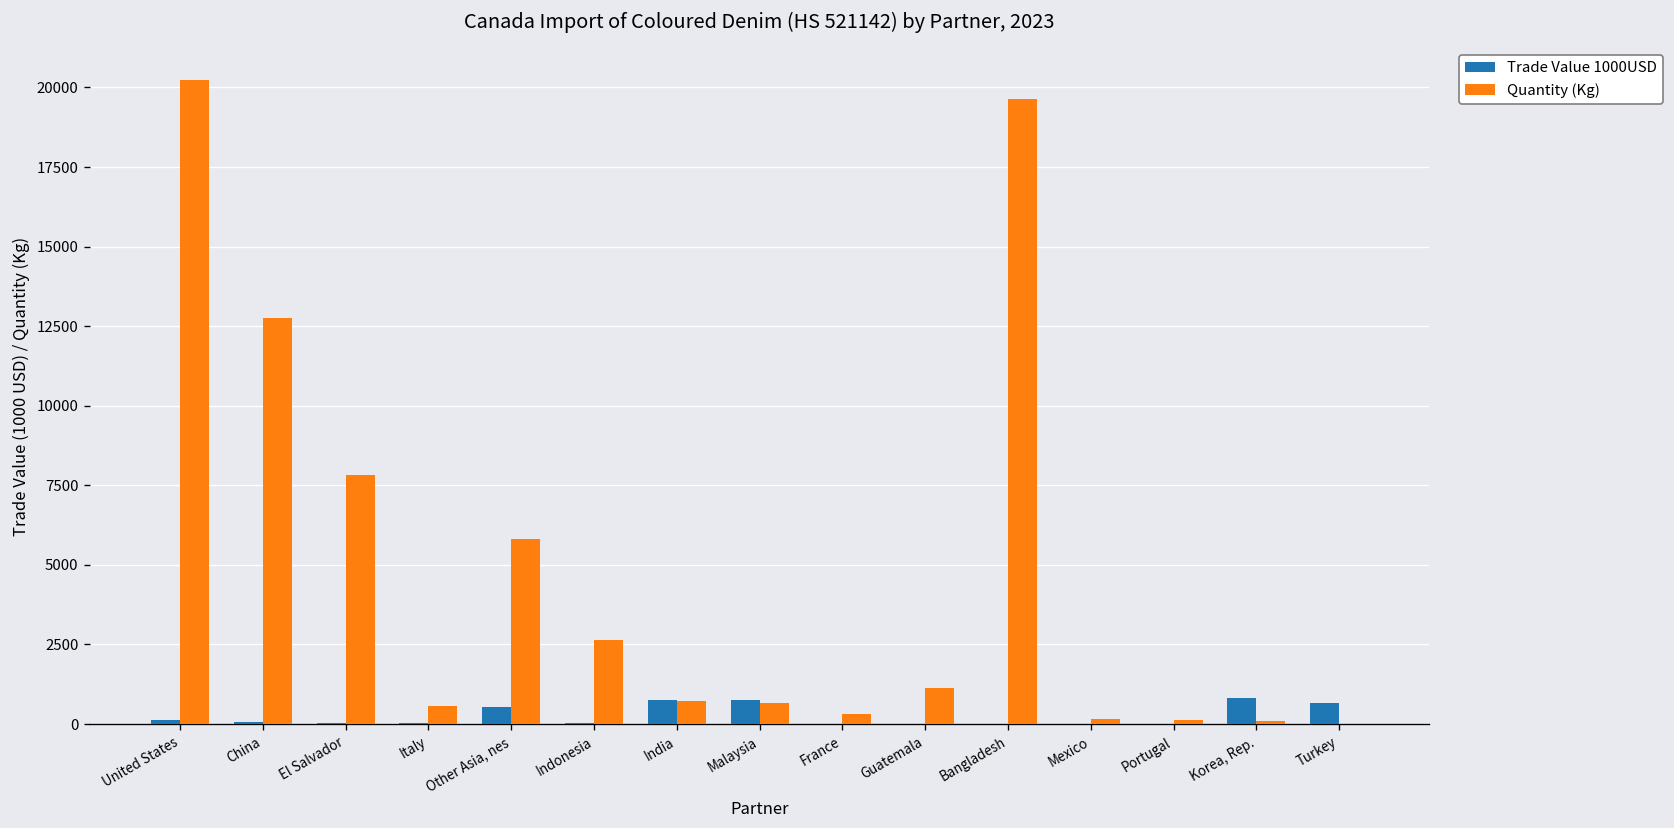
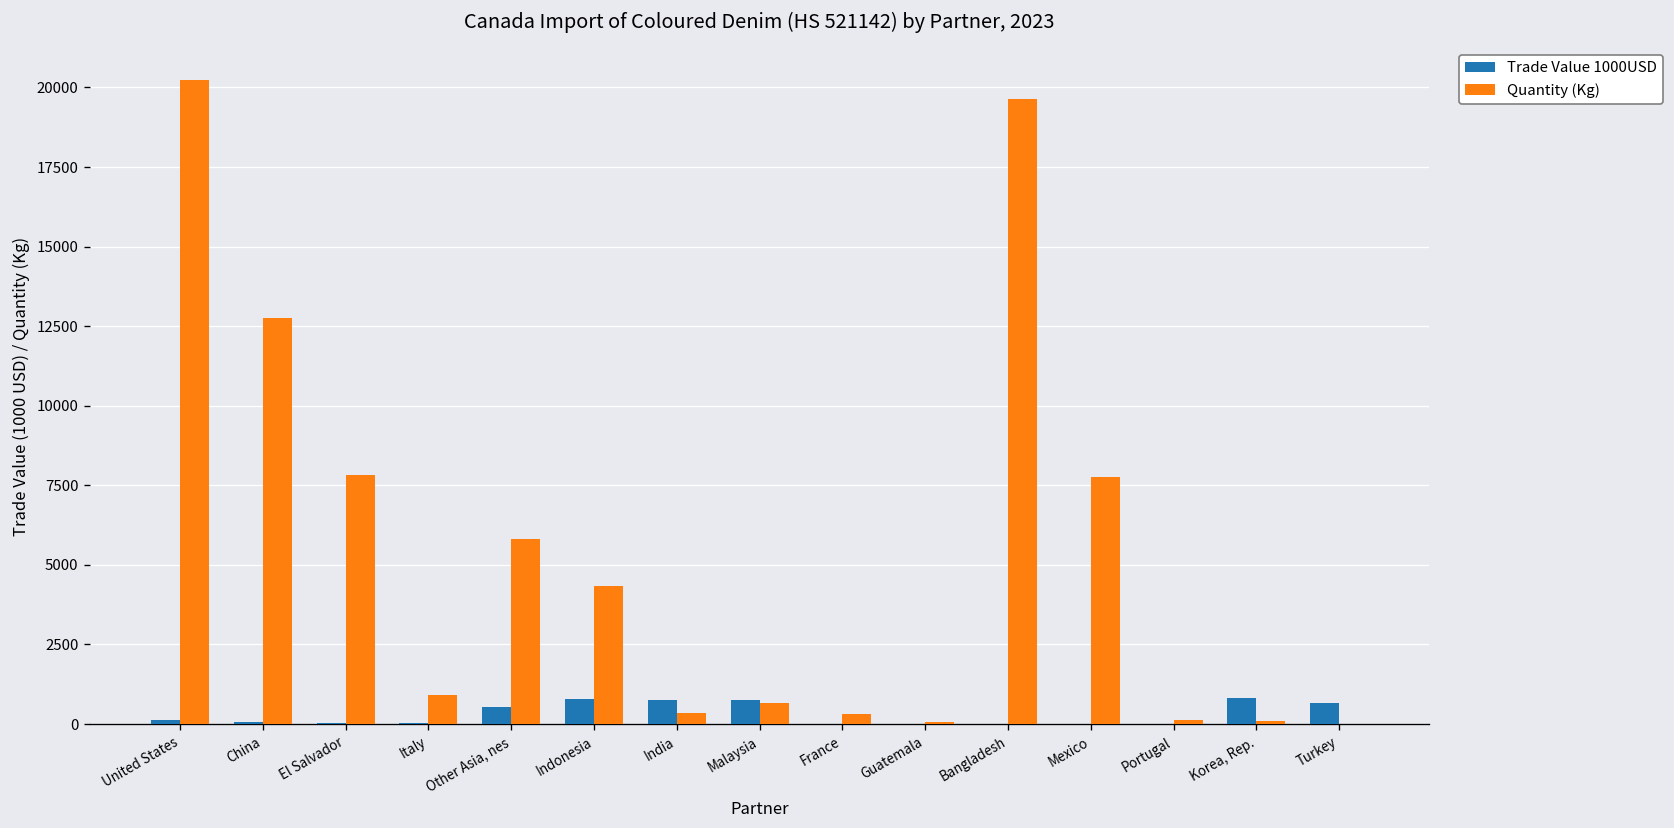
  {
    "Trade Value 1000USD": {
      "United States": 100,
      "Other Asia, nes": 500,
-     "Indonesia": 0,
+     "Indonesia": 800,
      "India": 700,
      "Malaysia": 800,
      "Korea, Rep.": 800,
      "Turkey": 700
    },
    "Quantity (Kg)": {
      "United States": 20200,
      "China": 12800,
      "El Salvador": 7800,
-     "Italy": 600,
+     "Italy": 900,
      "Other Asia, nes": 5800,
-     "Indonesia": 2600,
-     "India": 700,
+     "Indonesia": 4300,
+     "India": 400,
      "Malaysia": 700,
      "France": 300,
-     "Guatemala": 1100,
+     "Guatemala": 100,
      "Bangladesh": 19700,
-     "Mexico": 200,
+     "Mexico": 7800,
      "Portugal": 100,
      "Korea, Rep.": 100
    }
  }
